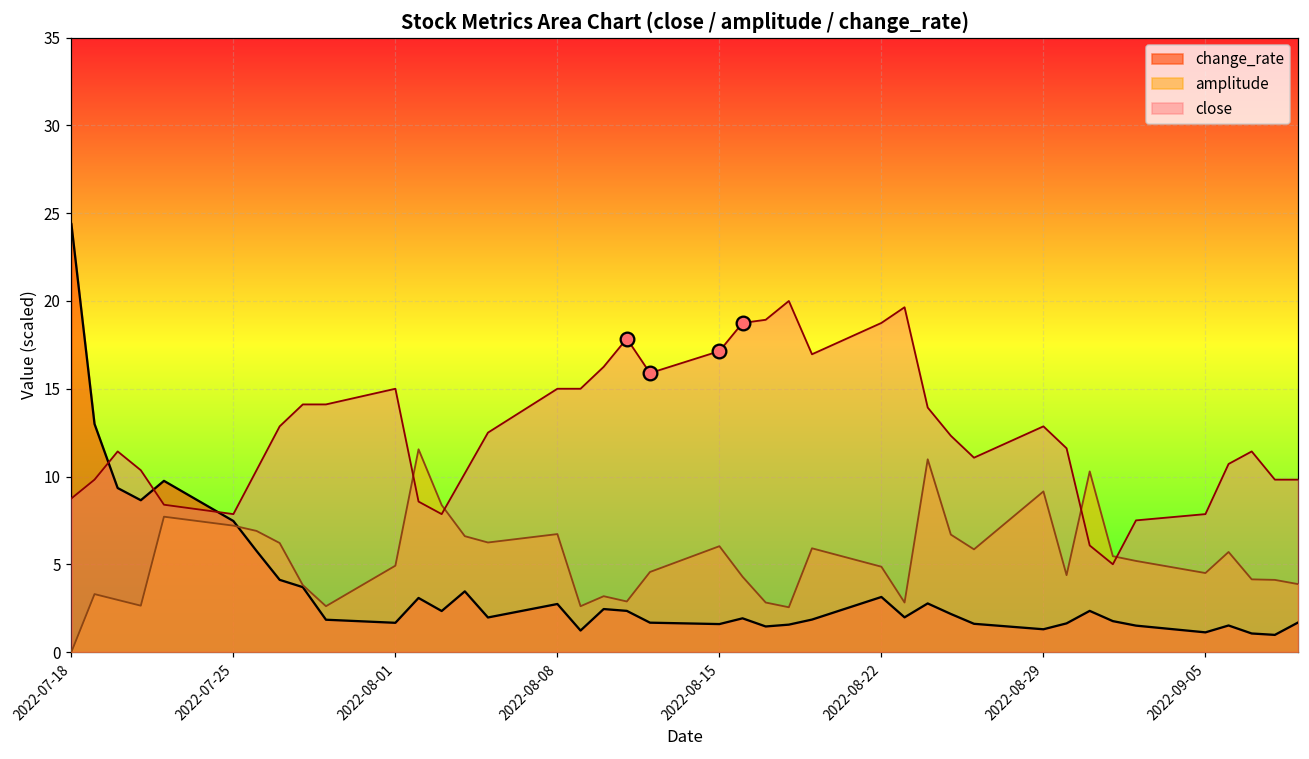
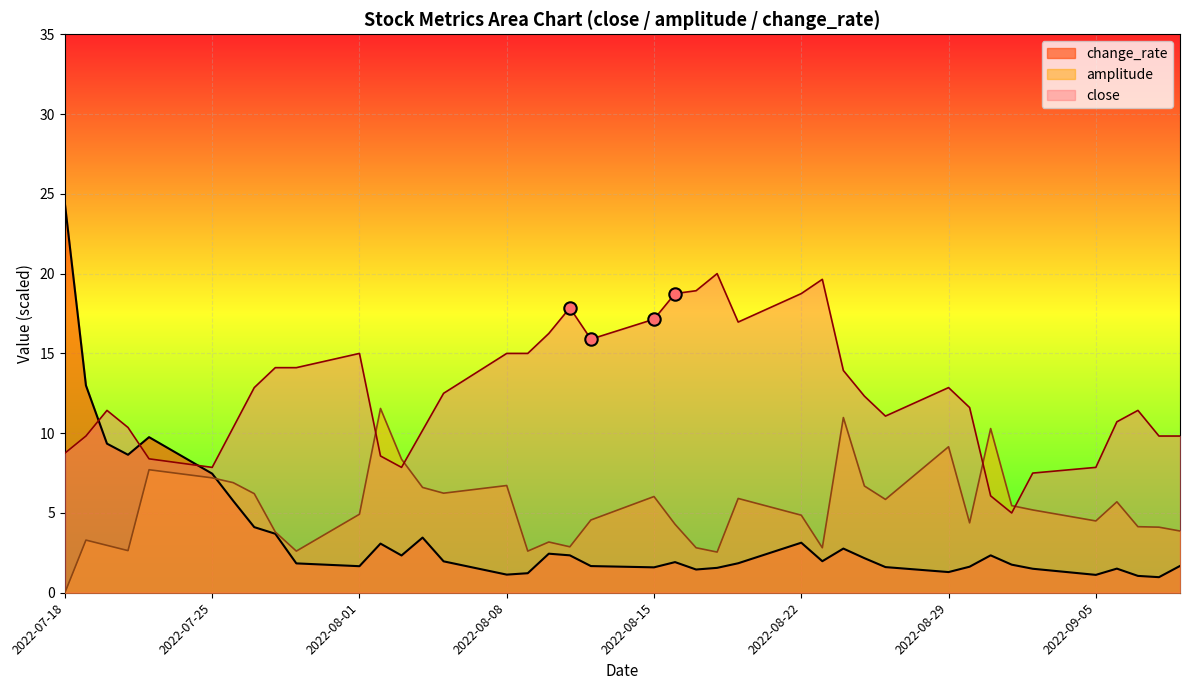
  {
    "change_rate": {
      "2022-07-18": 24.4,
      "2022-07-25": 7.5,
      "2022-08-01": 1.7,
-     "2022-08-08": 2.7,
+     "2022-08-08": 1.1,
      "2022-08-15": 1.6,
      "2022-08-22": 3.1,
      "2022-08-29": 1.3,
      "2022-09-05": 1.1
    },
    "amplitude": {
      "2022-07-18": 0.0,
      "2022-07-25": 7.2,
      "2022-08-01": 4.9,
      "2022-08-08": 6.7,
      "2022-08-15": 6.0,
      "2022-08-22": 4.9,
      "2022-08-29": 9.1,
      "2022-09-05": 4.5
    }
  }
